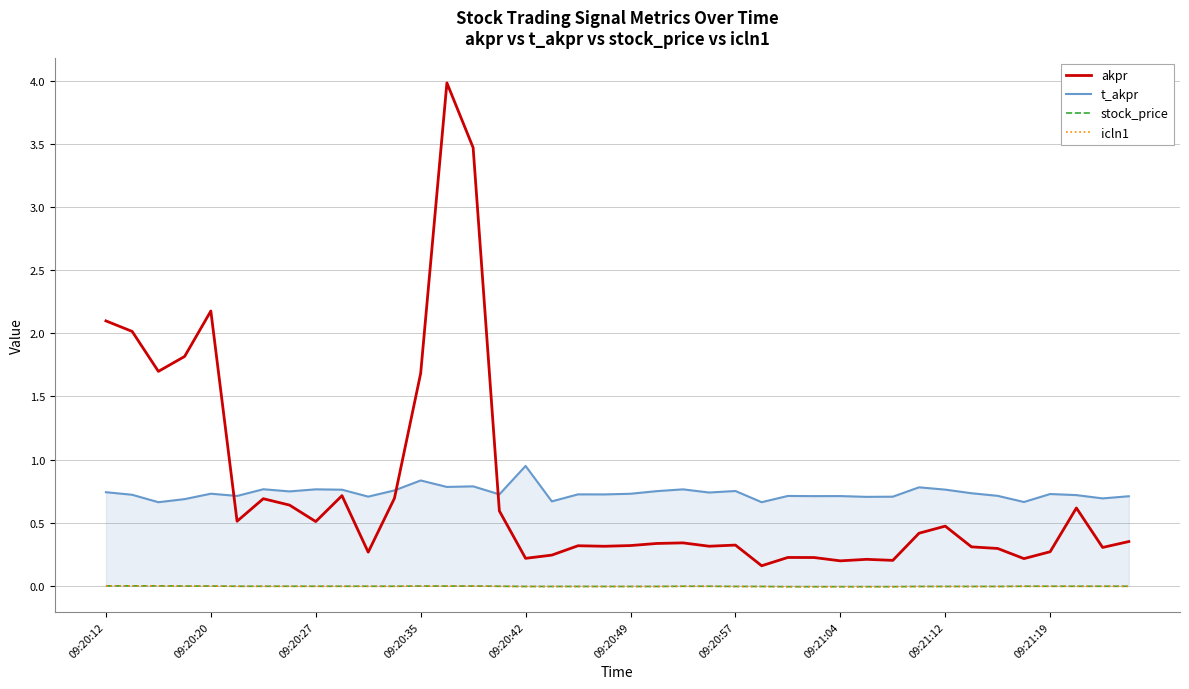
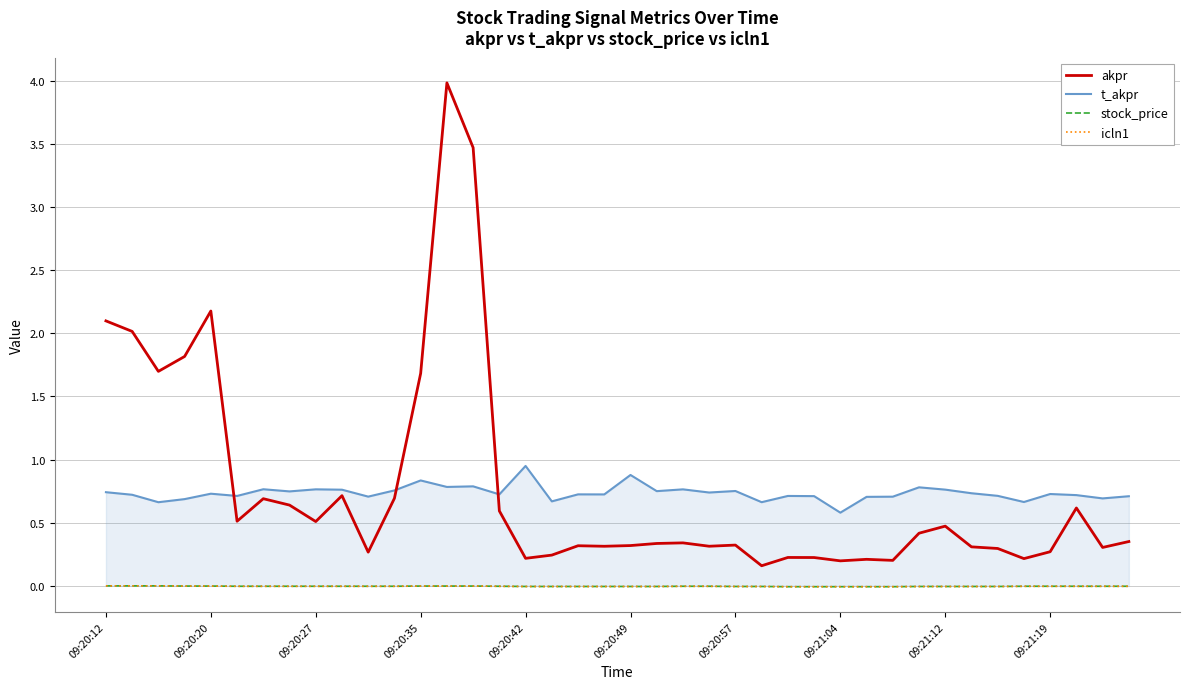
  {
    "akpr": {
      "09:20:12": 2.10,
      "09:20:20": 2.18,
      "09:20:27": 0.51,
      "09:20:35": 1.68,
      "09:20:42": 0.22,
      "09:20:49": 0.32,
      "09:20:57": 0.32,
      "09:21:04": 0.20,
      "09:21:12": 0.47,
      "09:21:19": 0.27
    },
    "t_akpr": {
      "09:20:12": 0.74,
      "09:20:20": 0.73,
      "09:20:27": 0.76,
      "09:20:35": 0.83,
      "09:20:42": 0.95,
-     "09:20:49": 0.73,
+     "09:20:49": 0.88,
      "09:20:57": 0.75,
-     "09:21:04": 0.71,
+     "09:21:04": 0.58,
      "09:21:12": 0.76,
      "09:21:19": 0.73
    },
    "icln1": {
      "09:20:12": 0.00,
      "09:20:20": 0.00,
      "09:20:27": 0.00,
      "09:20:35": 0.00,
      "09:20:42": -0.01,
      "09:20:49": -0.01,
      "09:20:57": -0.01,
      "09:21:04": -0.01,
      "09:21:12": -0.01,
      "09:21:19": 0.00
    }
  }
